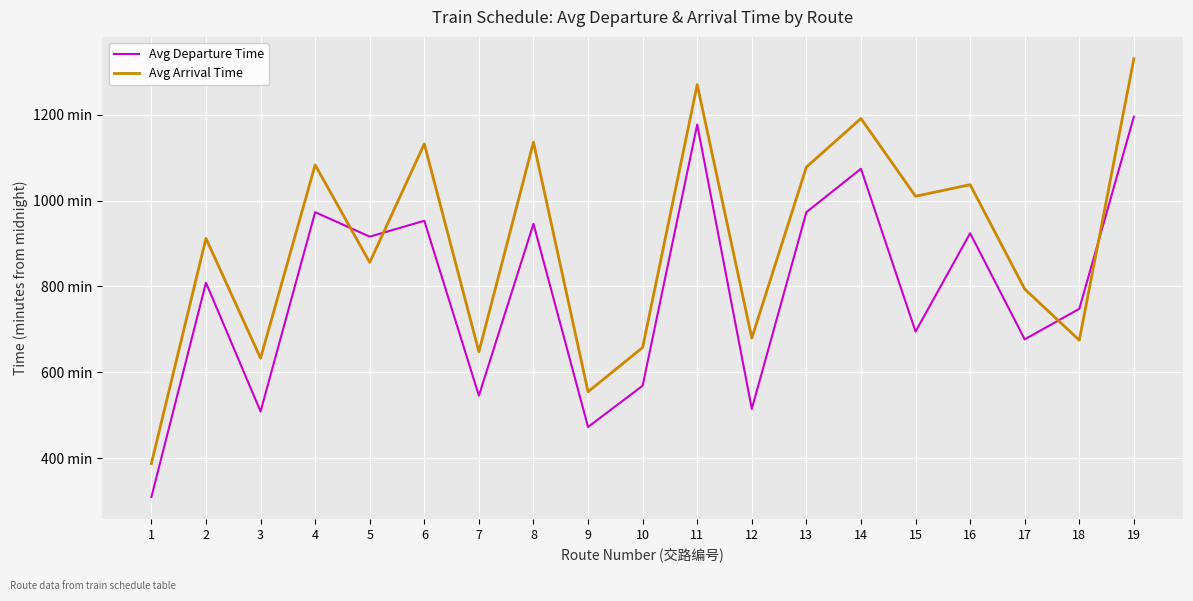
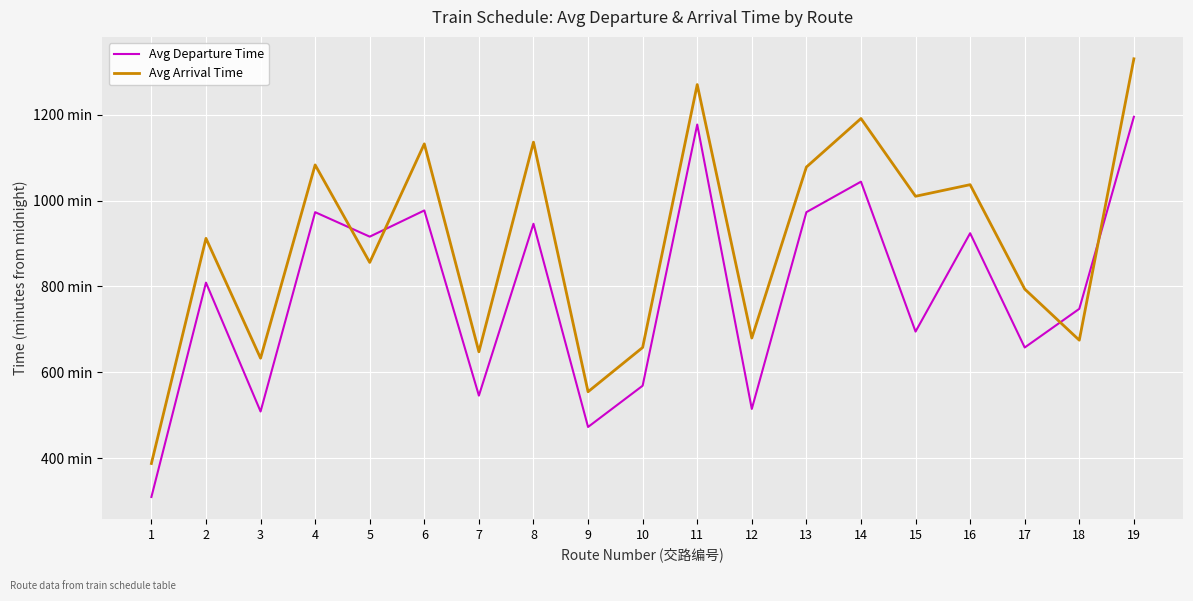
  {
    "Avg Departure Time": {
      "1": "310 min",
      "2": "810 min",
      "3": "510 min",
      "4": "970 min",
      "5": "920 min",
-     "6": "950 min",
+     "6": "980 min",
      "7": "550 min",
      "8": "950 min",
      "9": "470 min",
      "10": "570 min",
      "11": "1180 min",
      "12": "520 min",
      "13": "970 min",
-     "14": "1070 min",
+     "14": "1040 min",
      "15": "700 min",
      "16": "920 min",
-     "17": "680 min",
+     "17": "660 min",
      "18": "750 min",
      "19": "1200 min"
    },
    "Avg Arrival Time": {
      "1": "390 min",
      "2": "910 min",
      "3": "630 min",
      "4": "1080 min",
      "5": "860 min",
      "6": "1130 min",
      "7": "650 min",
      "8": "1140 min",
      "9": "560 min",
      "10": "660 min",
      "11": "1270 min",
      "12": "680 min",
      "13": "1080 min",
      "14": "1190 min",
      "15": "1010 min",
      "16": "1040 min",
      "17": "790 min",
      "18": "680 min",
      "19": "1330 min"
    }
  }
